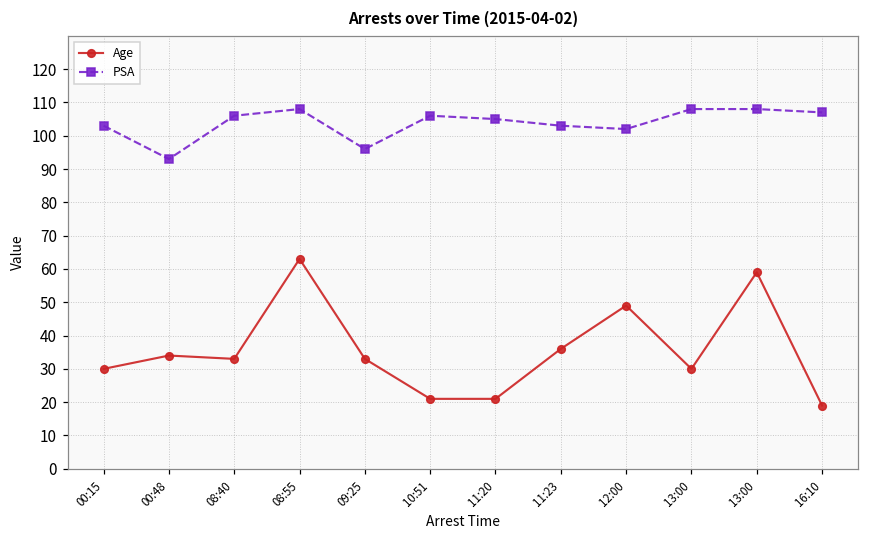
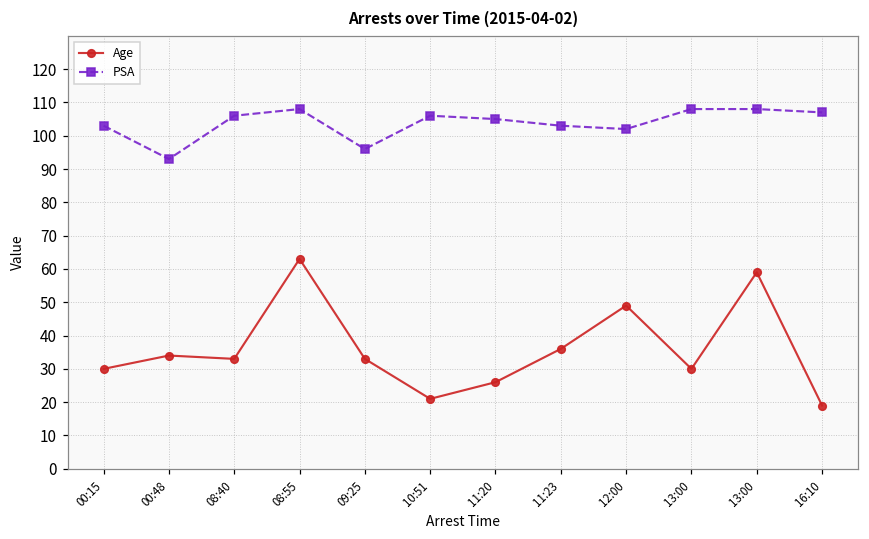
  {
    "Age": {
      "00:15": 30,
      "00:48": 34,
      "08:40": 33,
      "08:55": 63,
      "09:25": 33,
      "10:51": 21,
-     "11:20": 21,
+     "11:20": 26,
      "11:23": 36,
      "12:00": 49,
      "16:10": 19
    },
    "PSA": {
      "00:15": 103,
      "00:48": 93,
      "08:40": 106,
      "08:55": 108,
      "09:25": 96,
      "10:51": 106,
      "11:20": 105,
      "11:23": 103,
      "12:00": 102,
      "16:10": 107
    }
  }
